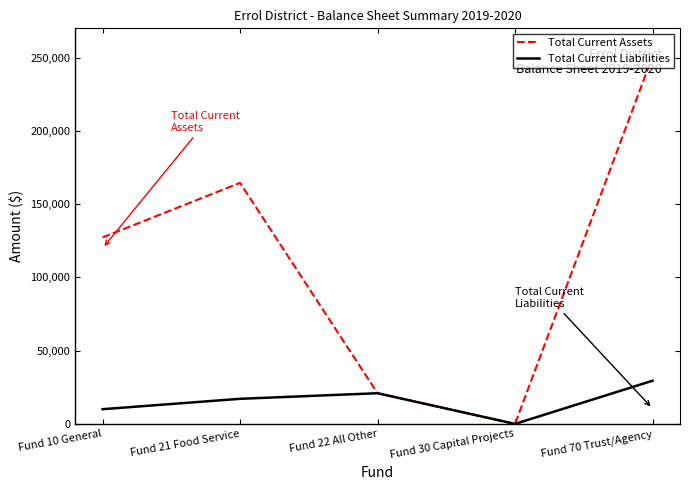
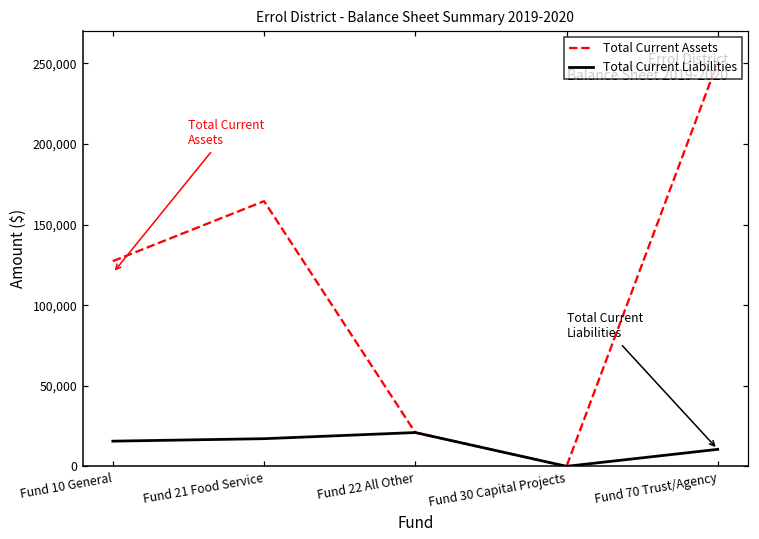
  {
    "Total Current Assets": {
      "Fund 10 General": "127,000",
      "Fund 21 Food Service": "165,000"
    },
    "Total Current Liabilities": {
-     "Fund 10 General": "10,000",
+     "Fund 10 General": "16,000",
      "Fund 21 Food Service": "17,000",
-     "Fund 70 Trust/Agency": "29,000"
+     "Fund 70 Trust/Agency": "11,000"
    }
  }
